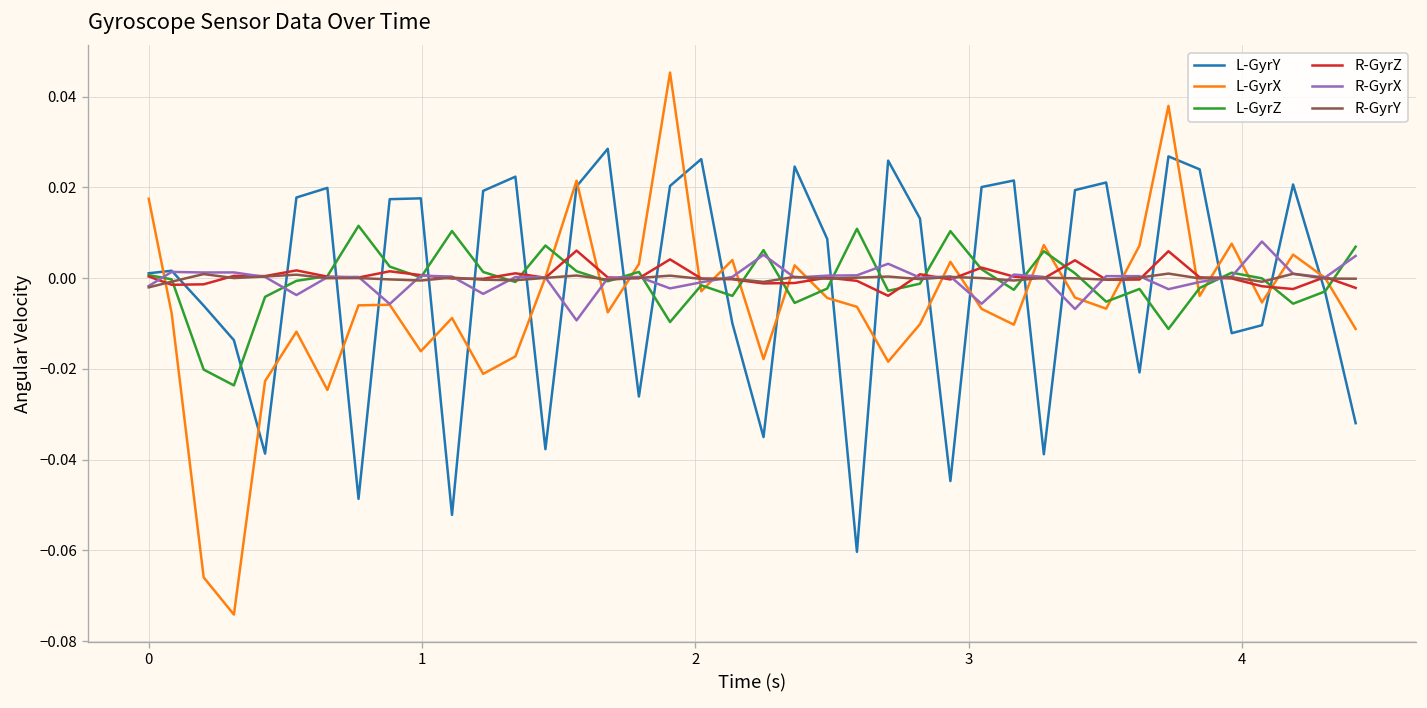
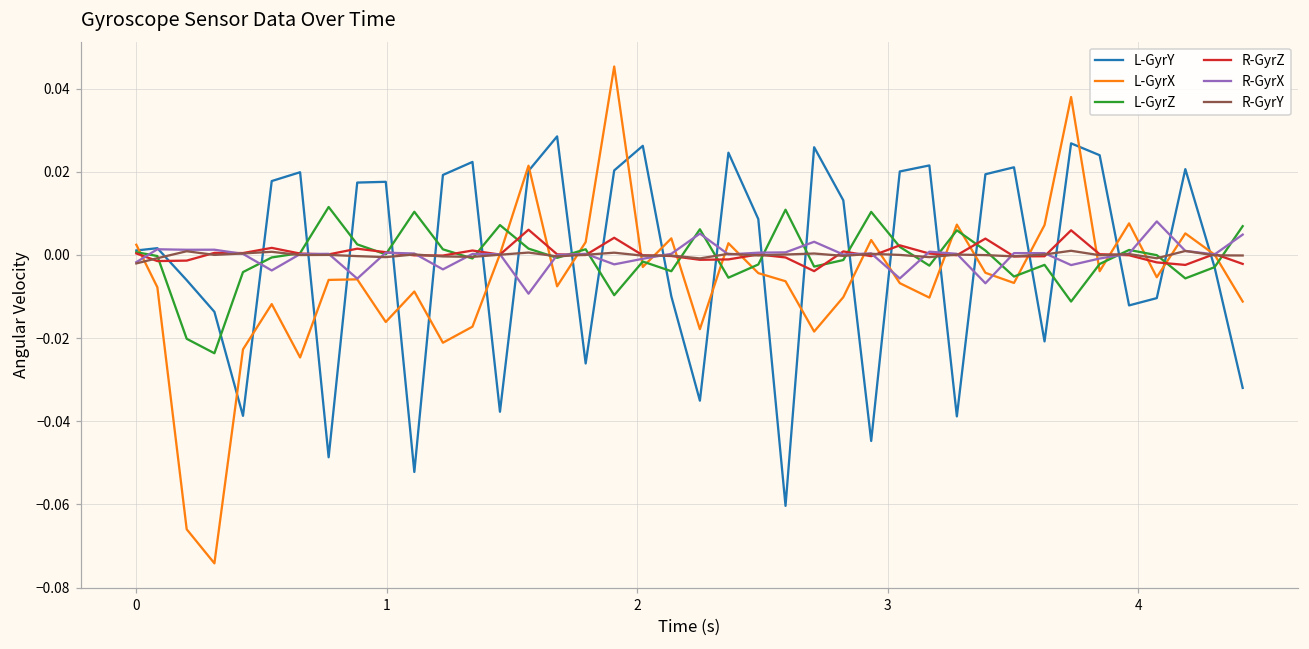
  {
    "L-GyrX": {
-     "0": 0.017
+     "0": 0.002
    }
  }
